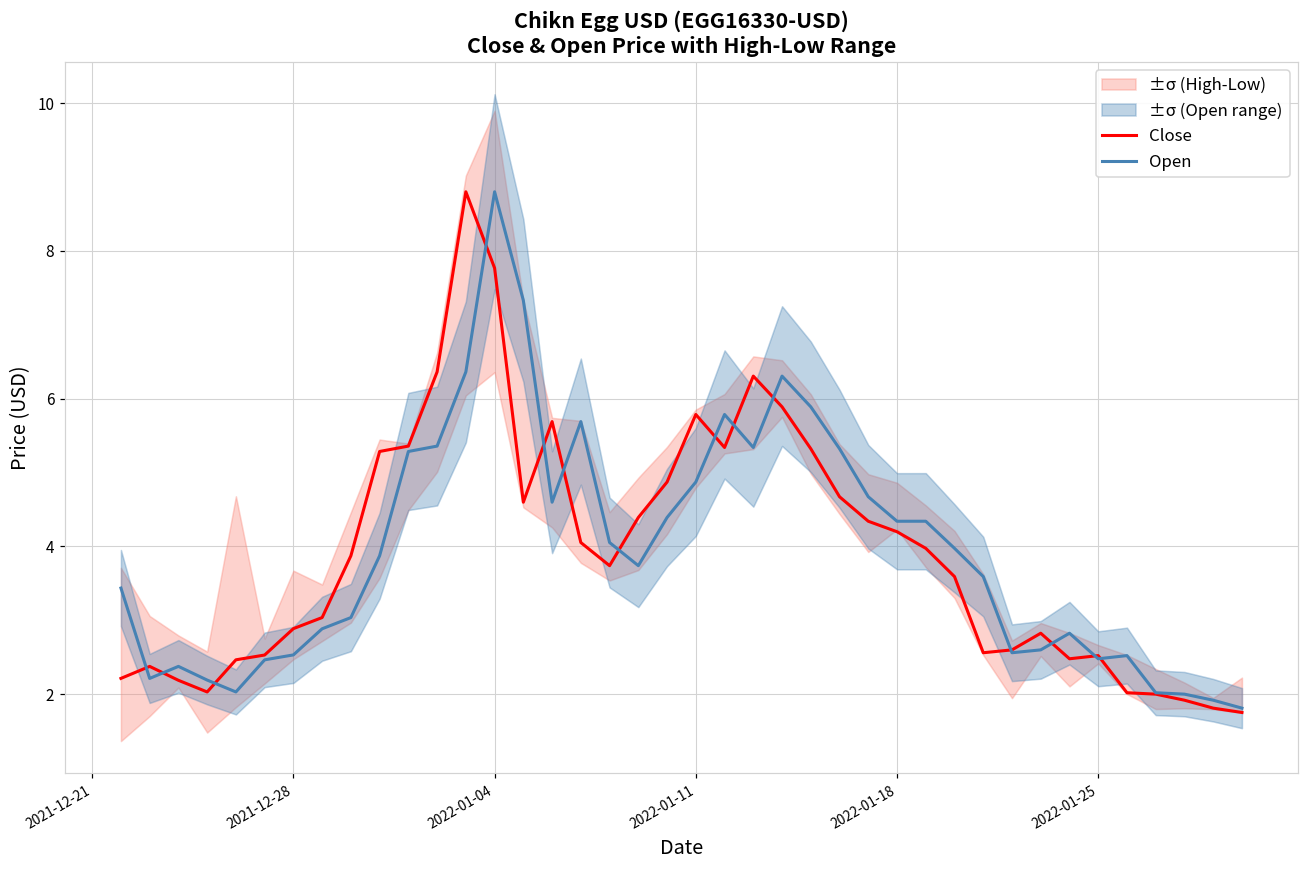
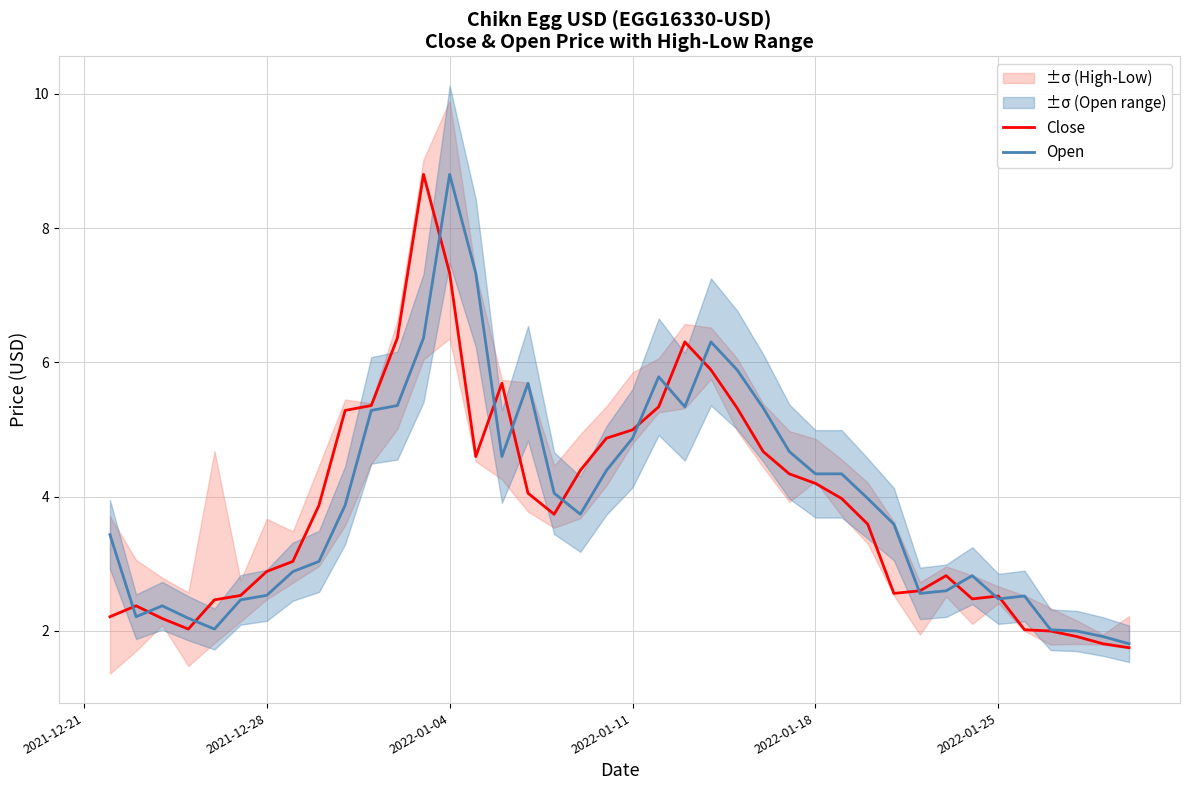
  {
    "Close": {
-     "2022-01-04": 7.8,
-     "2022-01-11": 5.8,
+     "2022-01-04": 7.3,
+     "2022-01-11": 5.0,
      "2022-01-18": 4.2,
      "2022-01-25": 2.5
    }
  }
